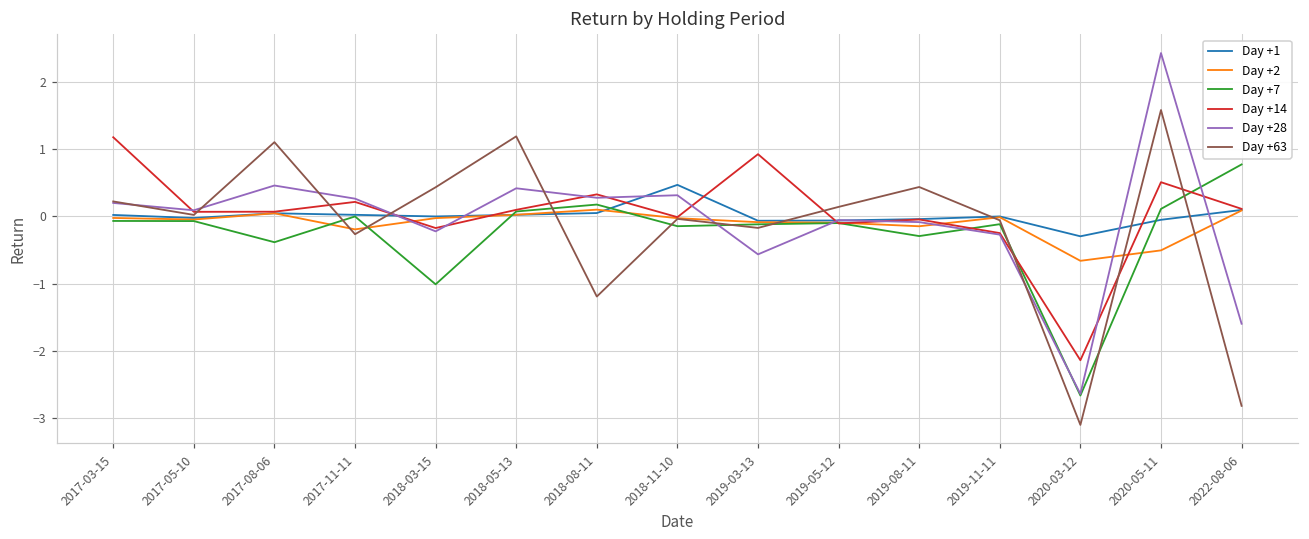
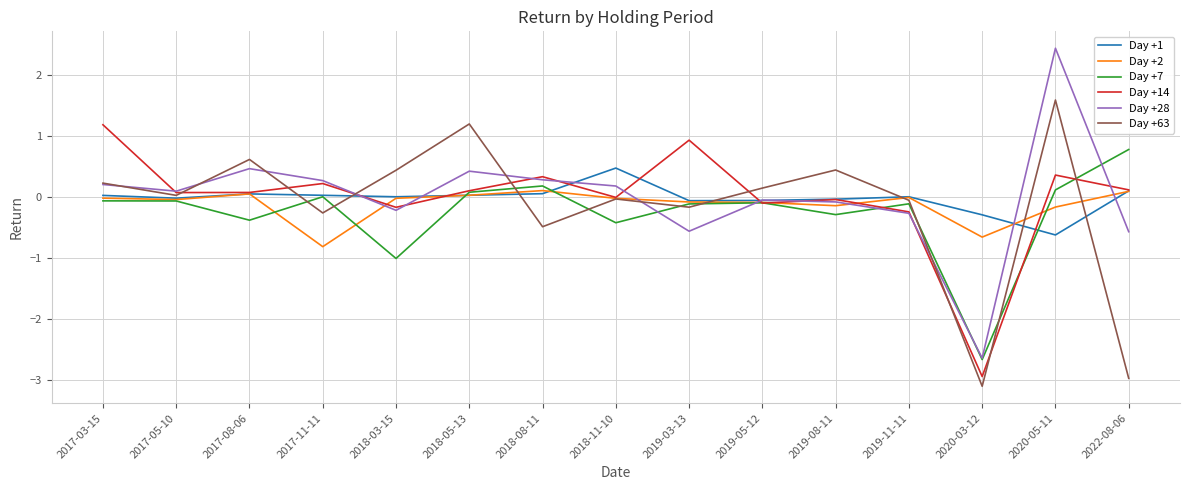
  {
    "Day +1": {
      "2017-03-15": 0.0,
      "2018-08-11": 0.1,
      "2018-11-10": 0.5,
      "2020-03-12": -0.3,
-     "2020-05-11": 0.0
+     "2020-05-11": -0.6
    },
    "Day +2": {
      "2017-03-15": 0.0,
-     "2017-11-11": -0.2,
+     "2017-11-11": -0.8,
      "2018-08-11": 0.1,
      "2019-08-11": -0.1,
      "2020-03-12": -0.7,
-     "2020-05-11": -0.5
+     "2020-05-11": -0.2
    },
    "Day +7": {
      "2017-03-15": -0.1,
      "2017-08-06": -0.4,
      "2018-03-15": -1.0,
      "2018-08-11": 0.2,
-     "2018-11-10": -0.1,
+     "2018-11-10": -0.4,
      "2019-08-11": -0.3,
      "2019-11-11": -0.1,
      "2020-05-11": 0.1,
      "2022-08-06": 0.8
    },
    "Day +14": {
      "2017-03-15": 1.2,
      "2017-11-11": 0.2,
      "2018-03-15": -0.2,
      "2018-08-11": 0.3,
      "2019-03-13": 0.9,
-     "2020-03-12": -2.1,
-     "2020-05-11": 0.5
+     "2020-03-12": -2.9,
+     "2020-05-11": 0.4
    },
    "Day +28": {
      "2017-08-06": 0.5,
      "2017-11-11": 0.3,
      "2018-03-15": -0.2,
      "2018-05-13": 0.4,
      "2018-08-11": 0.3,
-     "2018-11-10": 0.3,
+     "2018-11-10": 0.2,
      "2019-03-13": -0.6,
      "2020-05-11": 2.4,
-     "2022-08-06": -1.6
+     "2022-08-06": -0.6
    },
    "Day +63": {
      "2017-05-10": 0.0,
-     "2017-08-06": 1.1,
+     "2017-08-06": 0.6,
      "2017-11-11": -0.3,
      "2018-03-15": 0.4,
      "2018-05-13": 1.2,
-     "2018-08-11": -1.2,
+     "2018-08-11": -0.5,
      "2019-03-13": -0.2,
      "2019-05-12": 0.1,
      "2019-08-11": 0.4,
      "2019-11-11": -0.1,
      "2020-03-12": -3.1,
      "2020-05-11": 1.6,
-     "2022-08-06": -2.8
+     "2022-08-06": -3.0
    }
  }
